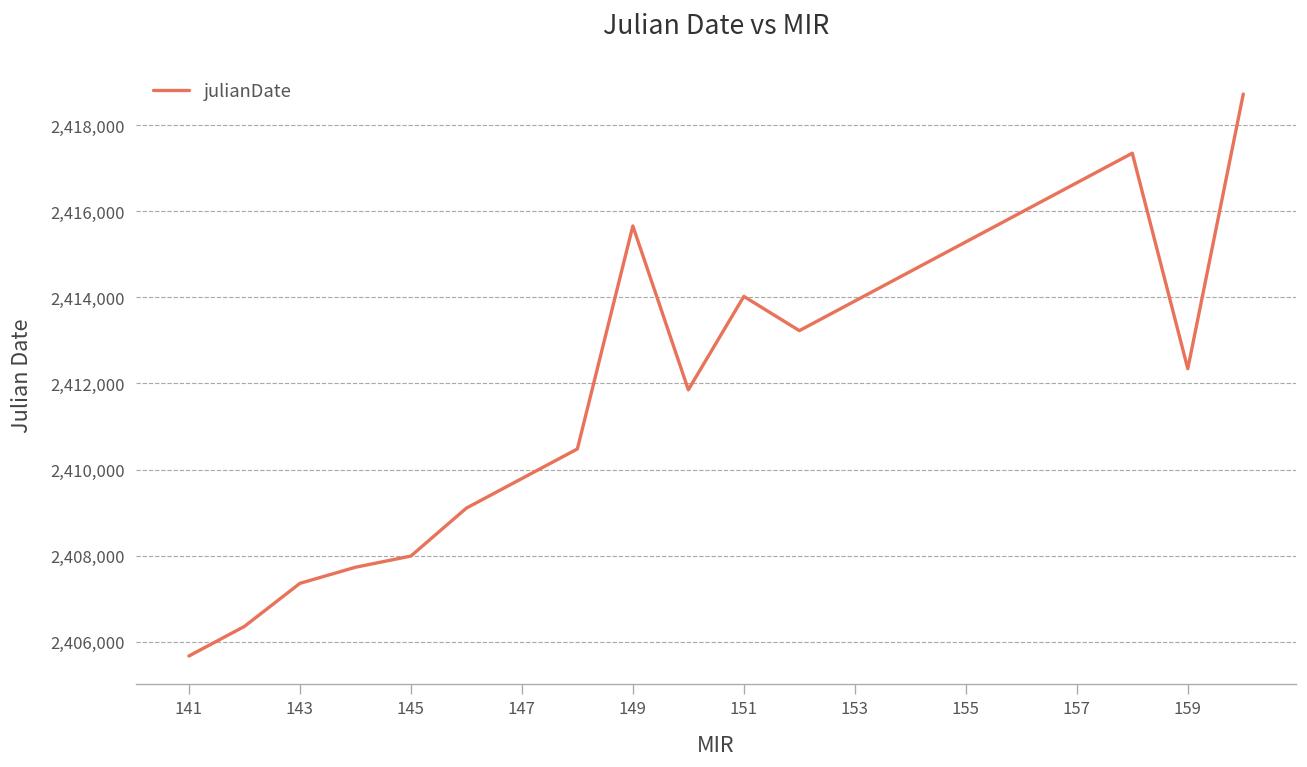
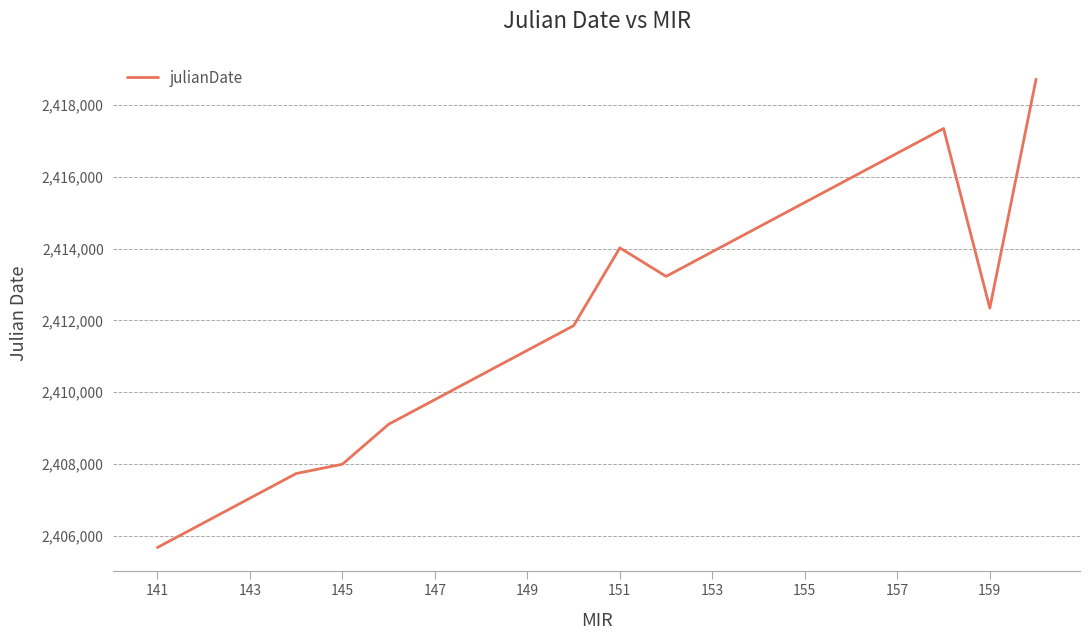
  {
    "141": "2,405,700",
-   "143": "2,407,400",
+   "143": "2,407,000",
    "145": "2,408,000",
    "147": "2,409,800",
-   "149": "2,415,700",
+   "149": "2,411,200",
    "151": "2,414,000",
    "153": "2,413,900",
    "155": "2,415,300",
    "157": "2,416,700",
    "159": "2,412,300"
  }
